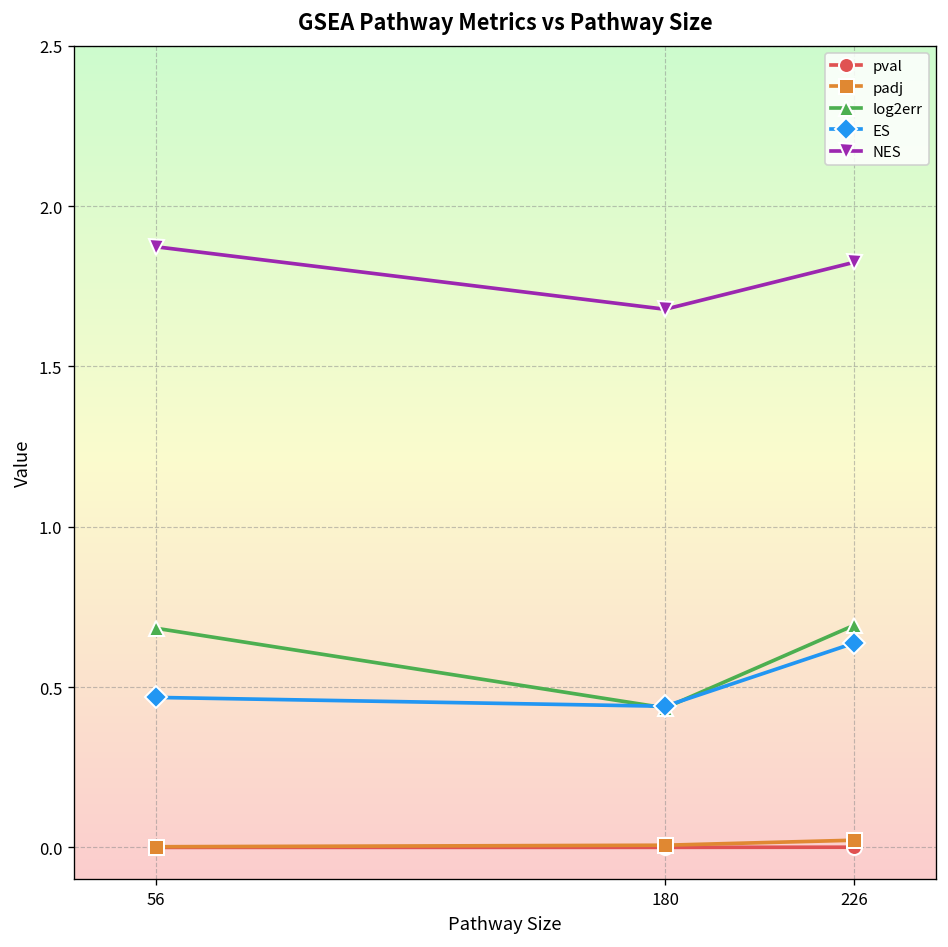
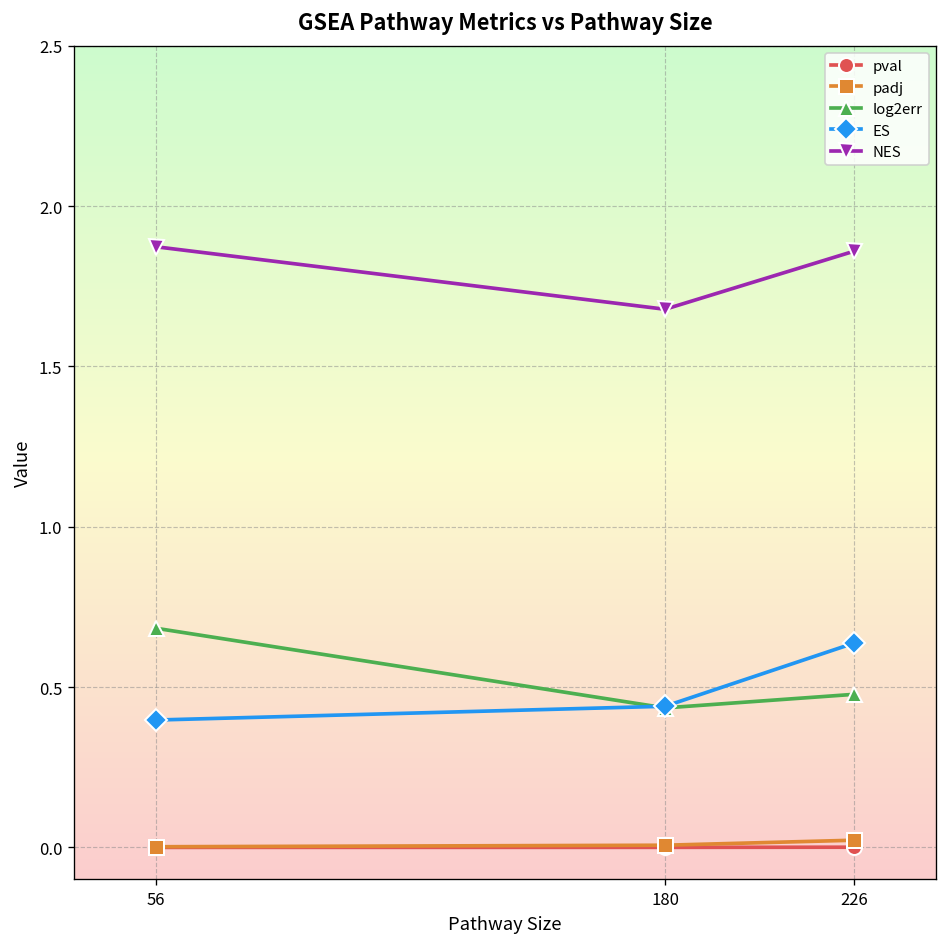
  {
    "pval": {
      "226": 0.00
    },
    "padj": {
      "226": 0.02
    },
    "log2err": {
      "56": 0.68,
-     "226": 0.69
+     "226": 0.48
    },
    "ES": {
-     "56": 0.47,
+     "56": 0.40,
      "226": 0.64
    },
    "NES": {
      "56": 1.87,
      "180": 1.68,
-     "226": 1.82
+     "226": 1.86
    }
  }
